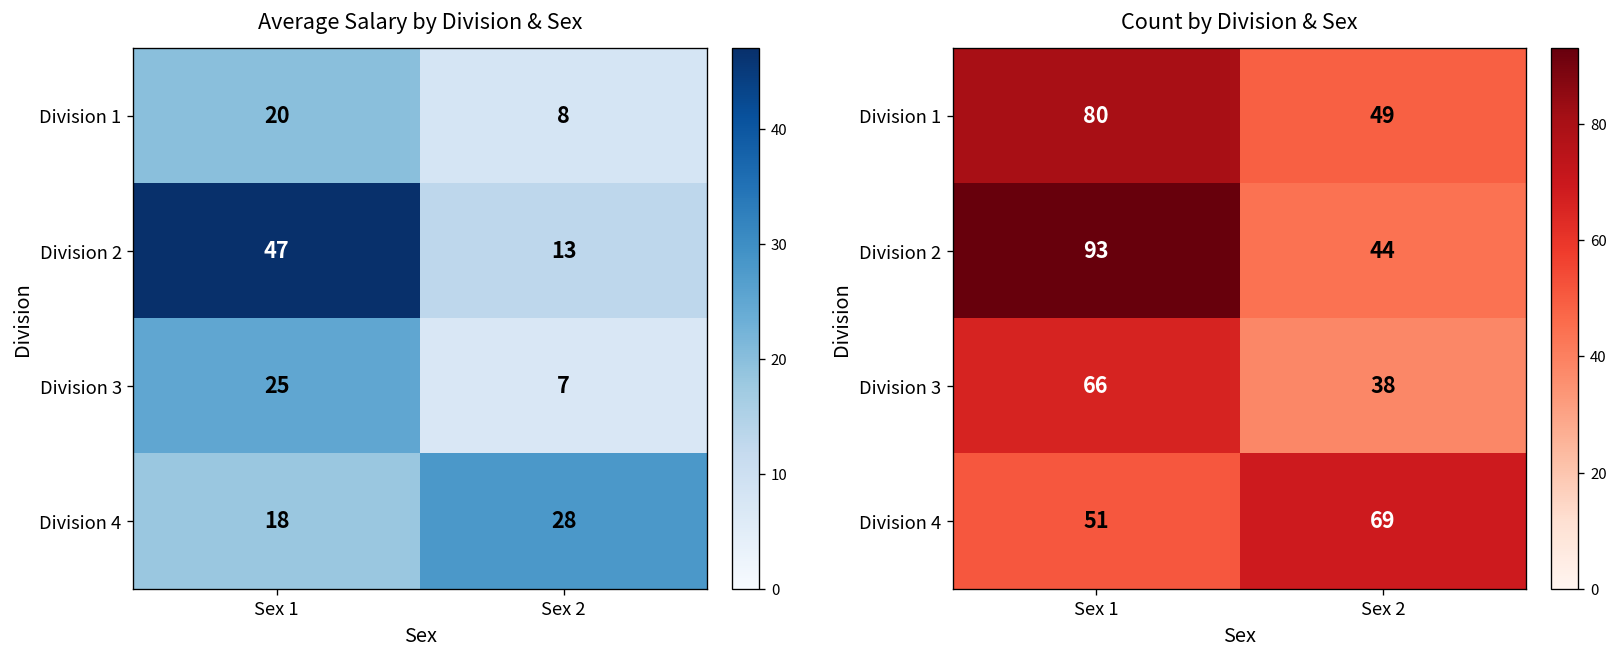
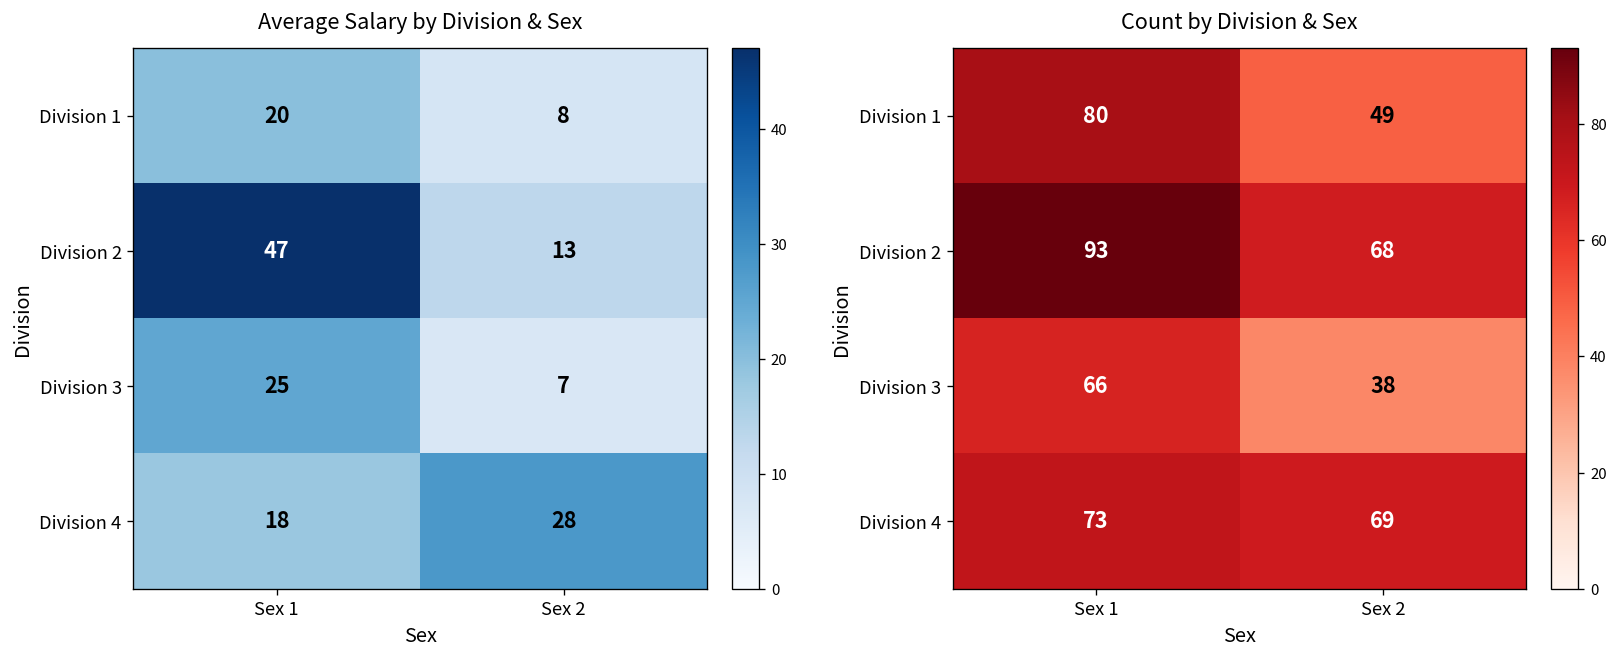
  {
    "Average Salary by Division & Sex": {
      "Division 1": {
        "Sex 1": 20,
        "Sex 2": 8
      },
      "Division 2": {
        "Sex 1": 47,
        "Sex 2": 13
      },
      "Division 3": {
        "Sex 1": 25,
        "Sex 2": 7
      },
      "Division 4": {
        "Sex 1": 18,
        "Sex 2": 28
      }
    },
    "Count by Division & Sex": {
      "Division 1": {
        "Sex 1": 80,
        "Sex 2": 49
      },
      "Division 2": {
        "Sex 1": 93,
-       "Sex 2": 44
+       "Sex 2": 68
      },
      "Division 3": {
        "Sex 1": 66,
        "Sex 2": 38
      },
      "Division 4": {
-       "Sex 1": 51,
+       "Sex 1": 73,
        "Sex 2": 69
      }
    }
  }
